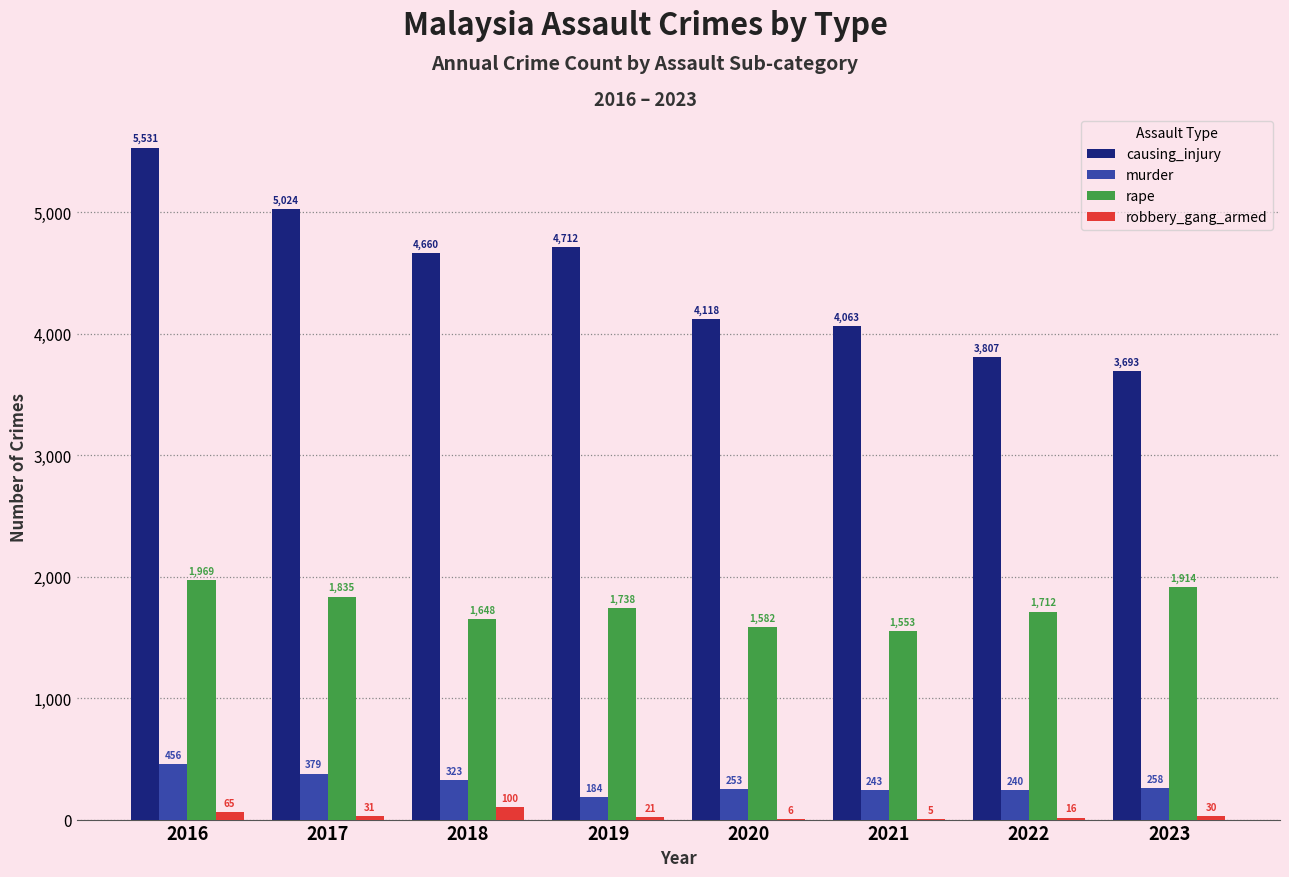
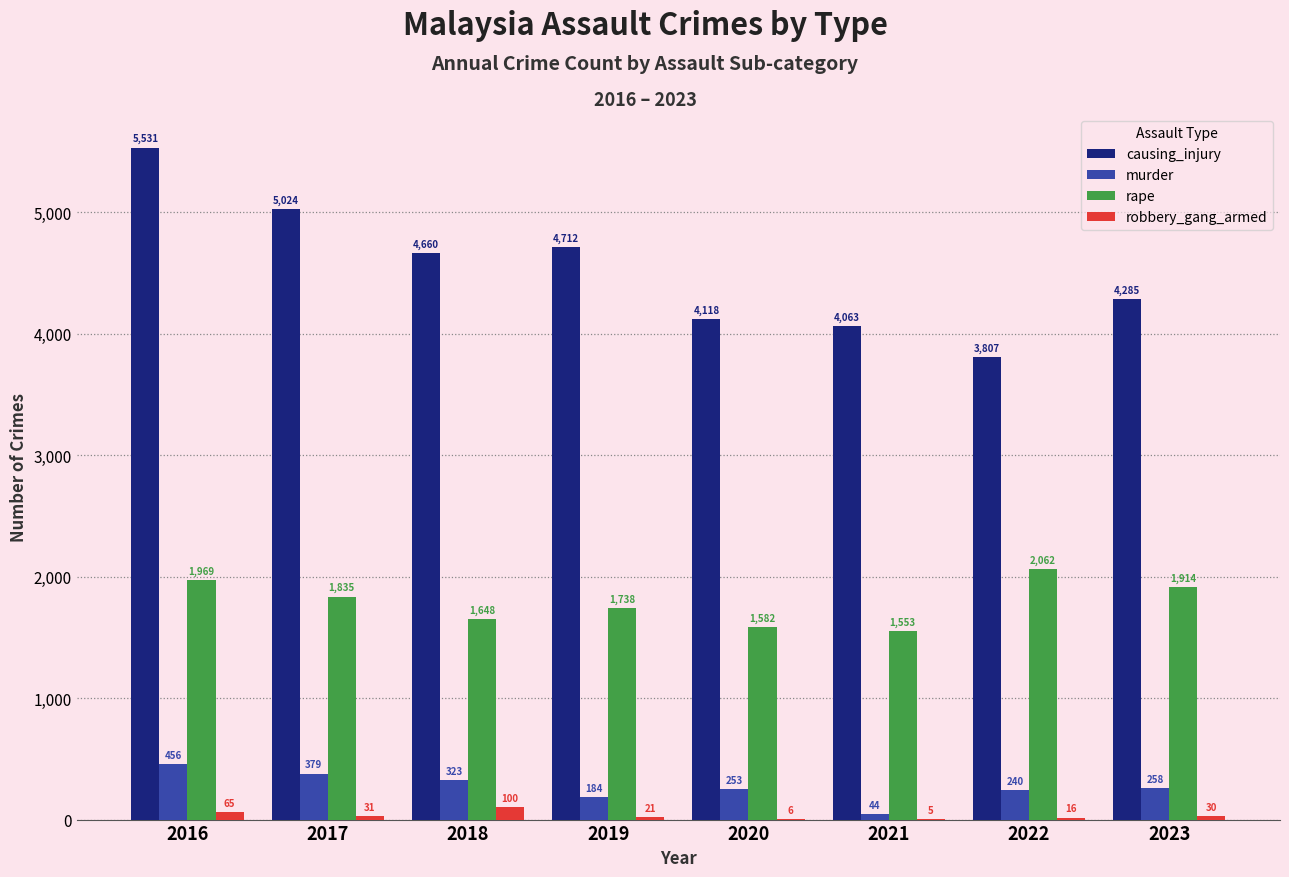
  {
    "causing_injury": {
      "2016": "5,531",
      "2017": "5,024",
      "2018": "4,660",
      "2019": "4,712",
      "2020": "4,118",
      "2021": "4,063",
      "2022": "3,807",
-     "2023": "3,693"
+     "2023": "4,285"
    },
    "murder": {
      "2016": "456",
      "2017": "379",
      "2018": "323",
      "2019": "184",
      "2020": "253",
-     "2021": "243",
+     "2021": "44",
      "2022": "240",
      "2023": "258"
    },
    "rape": {
      "2016": "1,969",
      "2017": "1,835",
      "2018": "1,648",
      "2019": "1,738",
      "2020": "1,582",
      "2021": "1,553",
-     "2022": "1,712",
+     "2022": "2,062",
      "2023": "1,914"
    },
    "robbery_gang_armed": {
      "2016": "65",
      "2017": "31",
      "2018": "100",
      "2019": "21",
      "2020": "6",
      "2021": "5",
      "2022": "16",
      "2023": "30"
    }
  }
